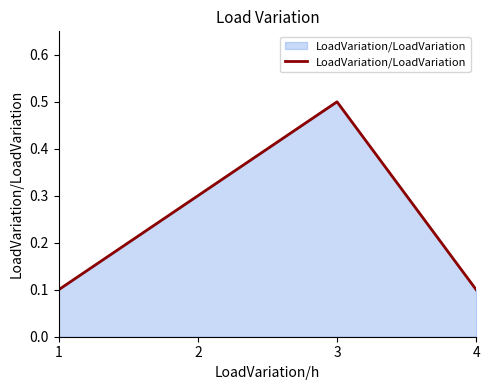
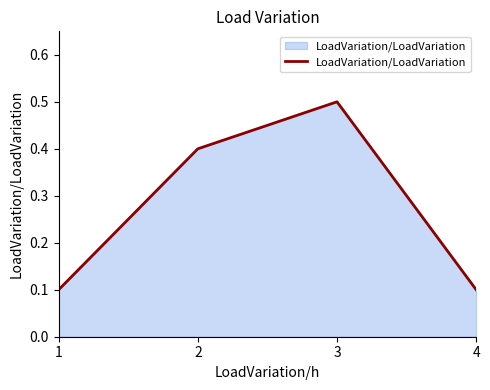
  {
    "1": 0.1,
-   "2": 0.3,
+   "2": 0.4,
    "3": 0.5,
    "4": 0.1
  }
